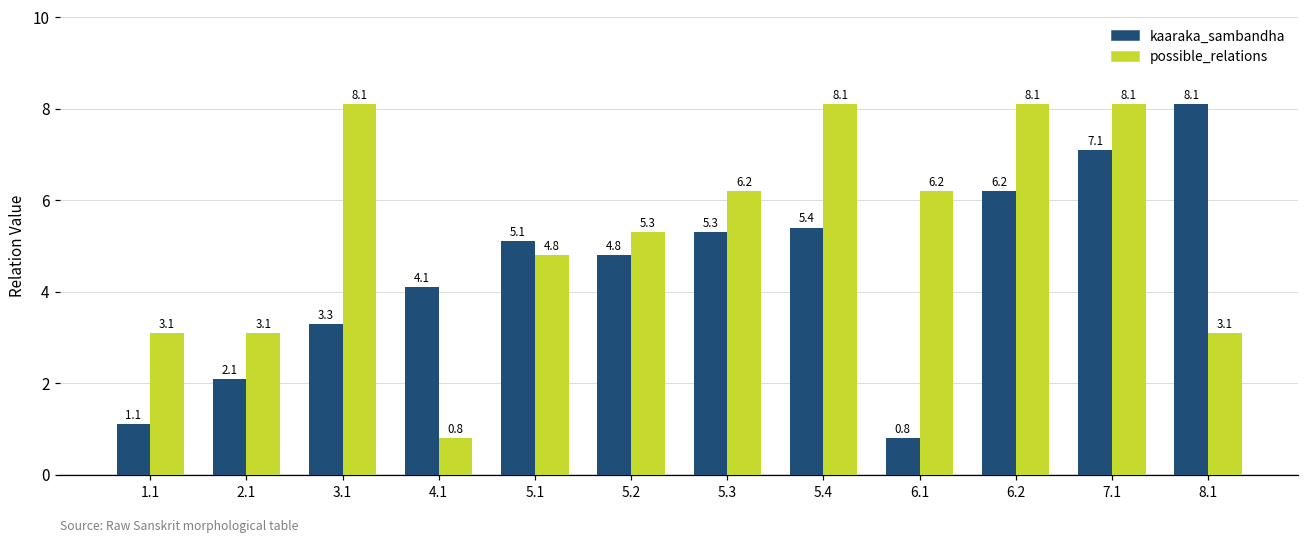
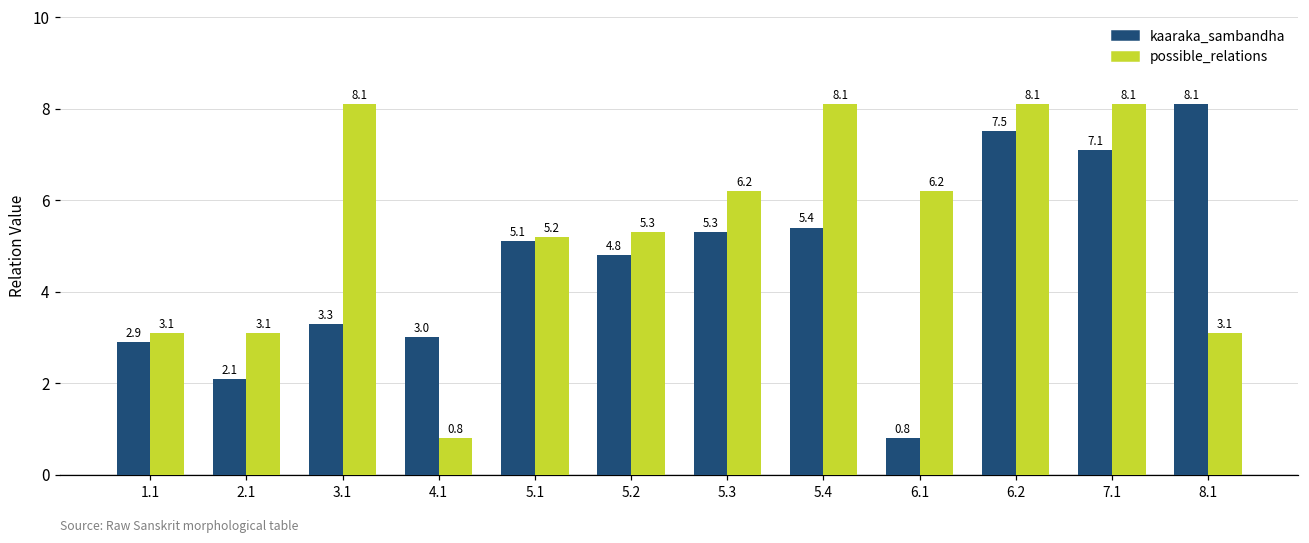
  {
    "kaaraka_sambandha": {
-     "1.1": 1.1,
+     "1.1": 2.9,
      "2.1": 2.1,
      "3.1": 3.3,
-     "4.1": 4.1,
+     "4.1": 3.0,
      "5.1": 5.1,
      "5.2": 4.8,
      "5.3": 5.3,
      "5.4": 5.4,
      "6.1": 0.8,
-     "6.2": 6.2,
+     "6.2": 7.5,
      "7.1": 7.1,
      "8.1": 8.1
    },
    "possible_relations": {
      "1.1": 3.1,
      "2.1": 3.1,
      "3.1": 8.1,
      "4.1": 0.8,
-     "5.1": 4.8,
+     "5.1": 5.2,
      "5.2": 5.3,
      "5.3": 6.2,
      "5.4": 8.1,
      "6.1": 6.2,
      "6.2": 8.1,
      "7.1": 8.1,
      "8.1": 3.1
    }
  }
